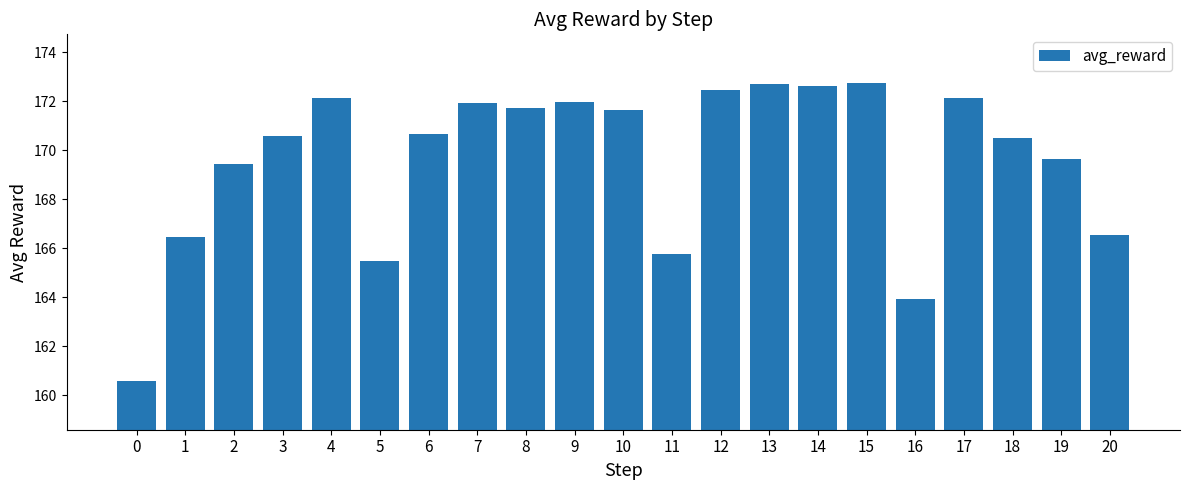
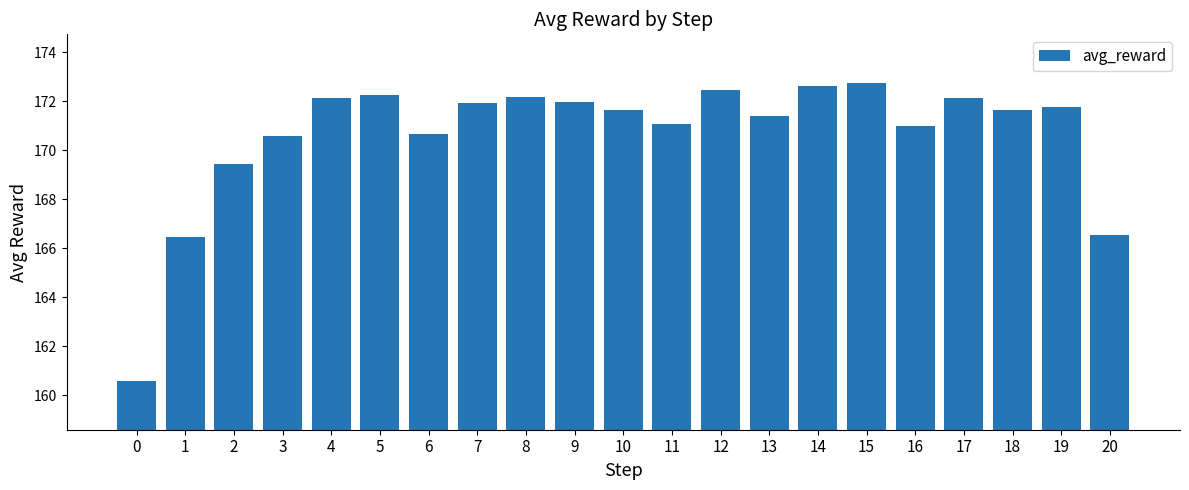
  {
    "0": 160.6,
    "1": 166.5,
    "2": 169.5,
    "3": 170.6,
    "4": 172.1,
-   "5": 165.5,
+   "5": 172.3,
    "6": 170.7,
    "7": 171.9,
-   "8": 171.7,
+   "8": 172.2,
    "9": 172.0,
    "10": 171.6,
-   "11": 165.8,
+   "11": 171.1,
    "12": 172.5,
-   "13": 172.7,
+   "13": 171.4,
    "14": 172.6,
    "15": 172.7,
-   "16": 163.9,
+   "16": 171.0,
    "17": 172.1,
-   "18": 170.5,
-   "19": 169.6,
+   "18": 171.7,
+   "19": 171.8,
    "20": 166.5
  }
